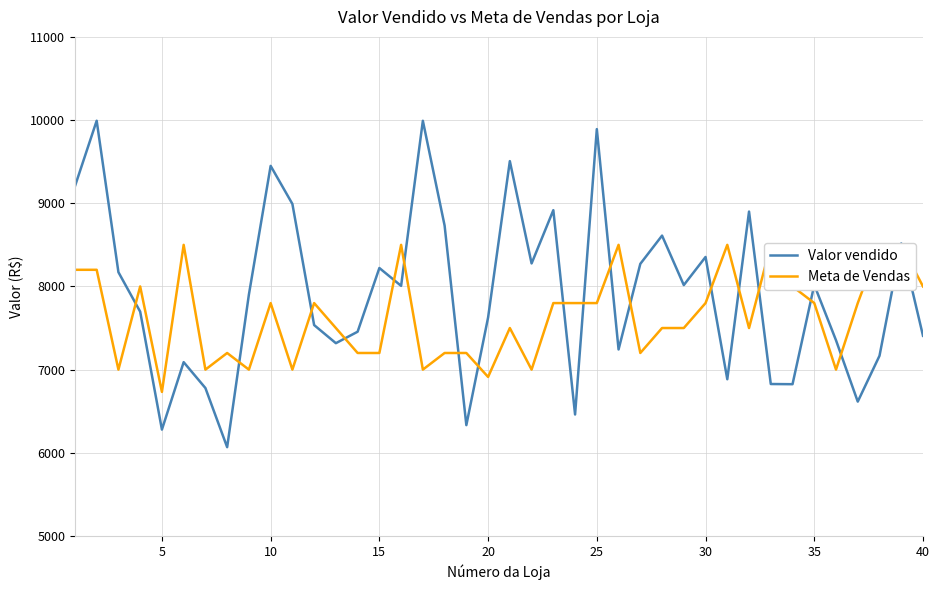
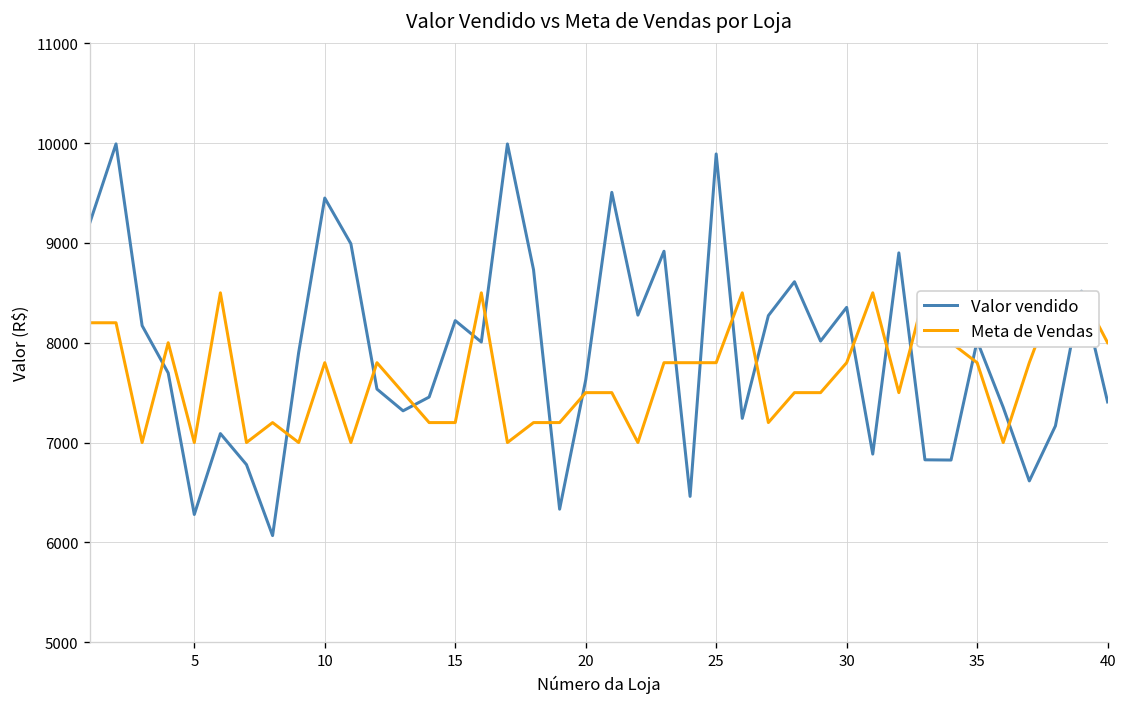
  {
    "Valor vendido": {
      "5": 6300,
      "10": 9400,
      "15": 8200,
      "20": 7600,
      "25": 9900,
      "30": 8400,
      "40": 7400
    },
    "Meta de Vendas": {
-     "5": 6700,
+     "5": 7000,
      "10": 7800,
      "15": 7200,
-     "20": 6900,
+     "20": 7500,
      "25": 7800,
      "30": 7800,
      "35": 7800,
      "40": 8000
    }
  }
